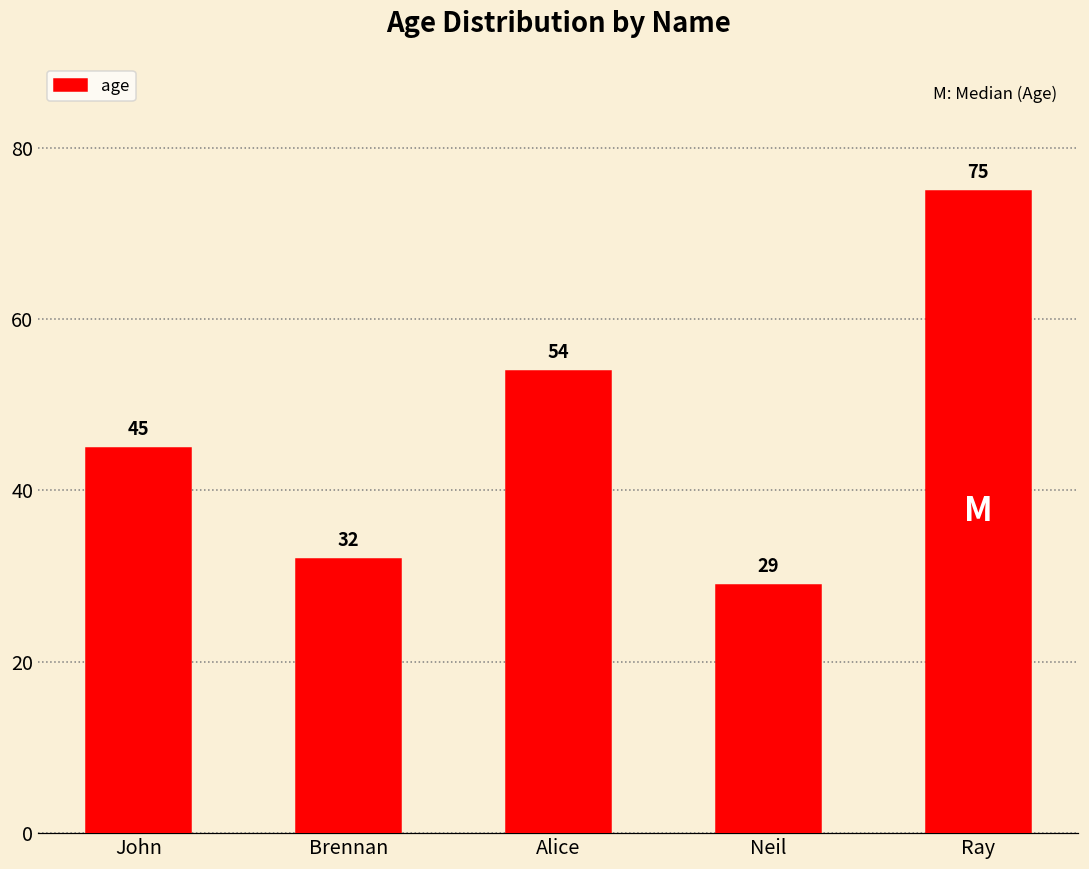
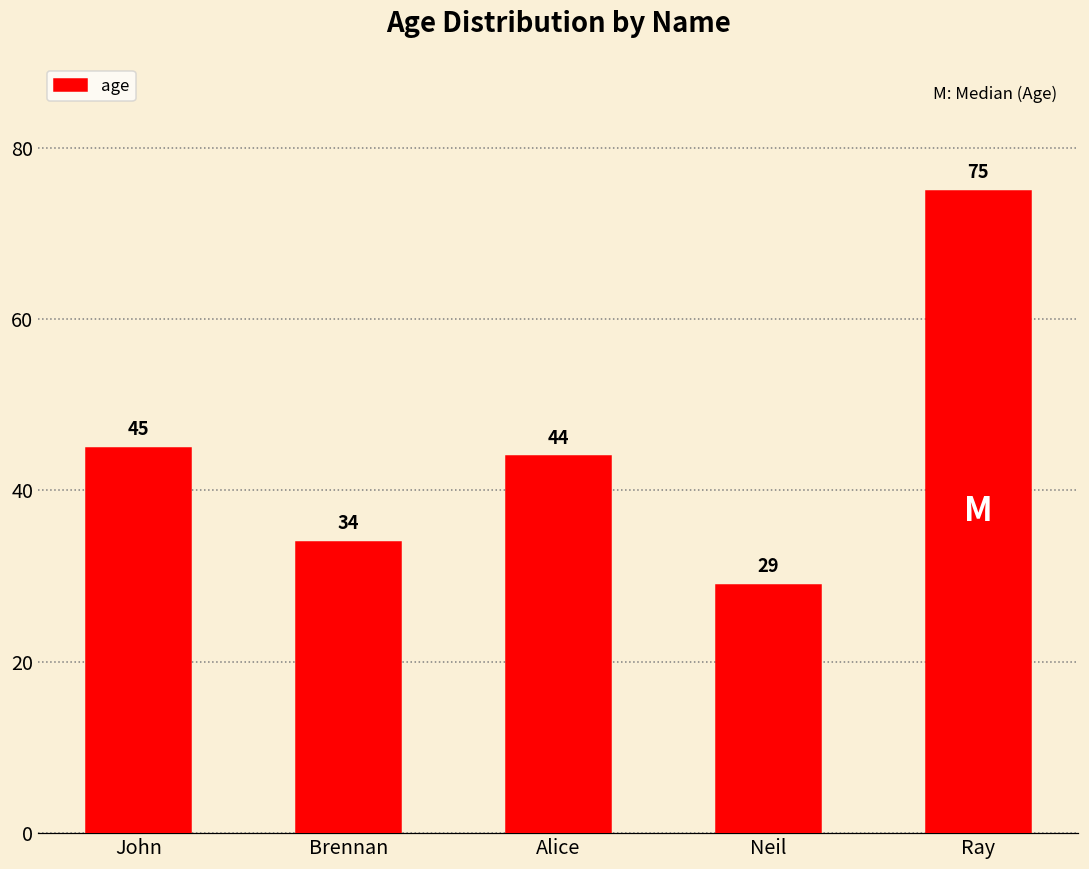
  {
    "John": 45,
-   "Brennan": 32,
-   "Alice": 54,
+   "Brennan": 34,
+   "Alice": 44,
    "Neil": 29,
    "Ray": 75
  }
